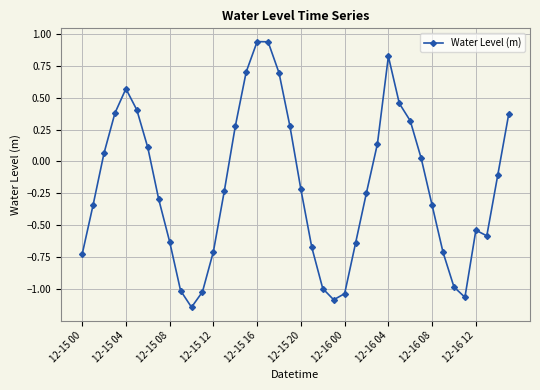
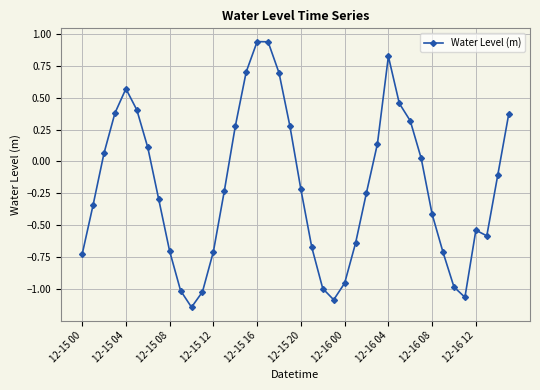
  {
    "12-15 00": -0.73,
    "12-15 04": 0.57,
-   "12-15 08": -0.63,
+   "12-15 08": -0.70,
    "12-15 12": -0.71,
    "12-15 16": 0.94,
    "12-15 20": -0.22,
-   "12-16 00": -1.04,
+   "12-16 00": -0.95,
    "12-16 04": 0.82,
-   "12-16 08": -0.34,
+   "12-16 08": -0.41,
    "12-16 12": -0.54
  }
